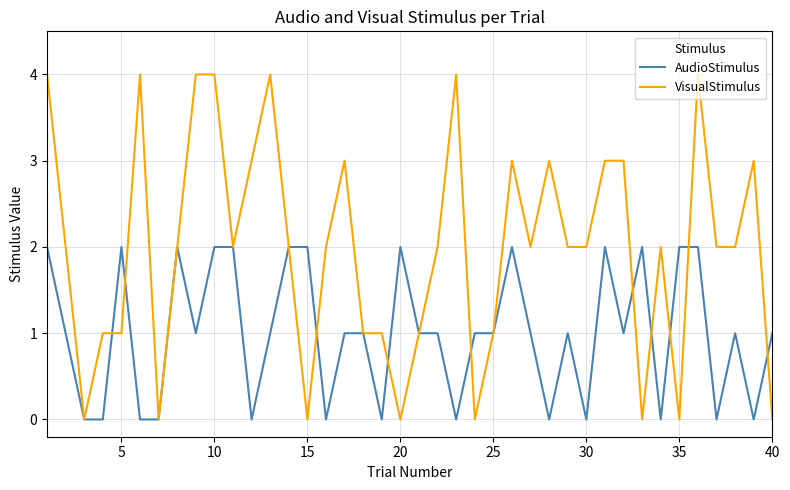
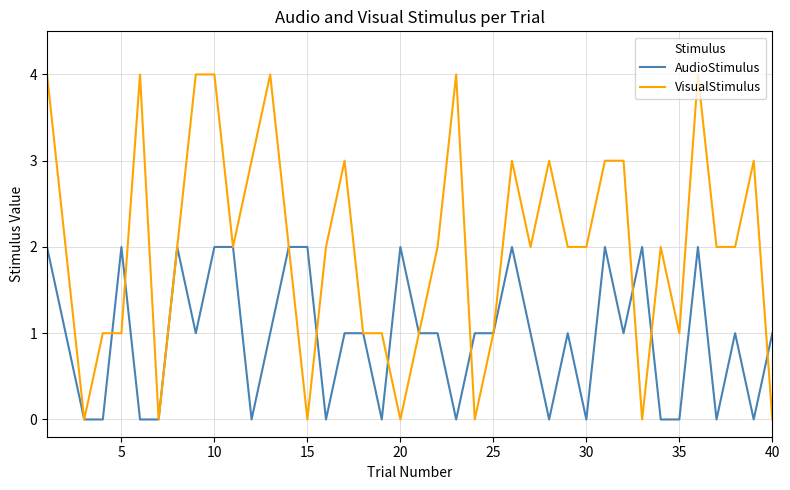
  {
    "AudioStimulus": {
      "5": 2,
      "10": 2,
      "15": 2,
      "20": 2,
      "30": 0,
-     "35": 2,
+     "35": 0,
      "40": 1
    },
    "VisualStimulus": {
      "5": 1,
      "10": 4,
      "15": 0,
      "20": 0,
      "30": 2,
-     "35": 0,
+     "35": 1,
      "40": 0
    }
  }
